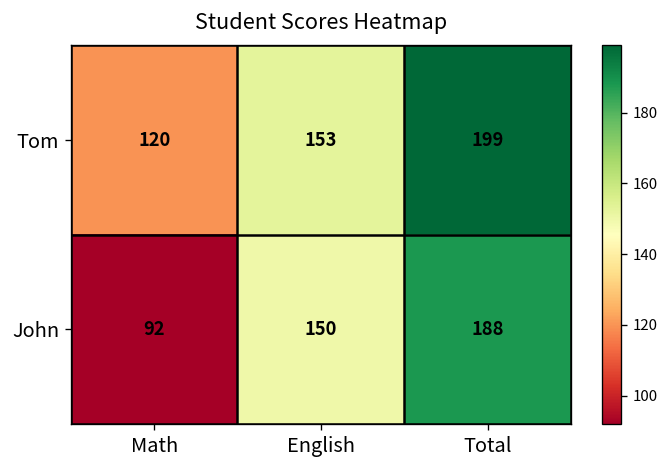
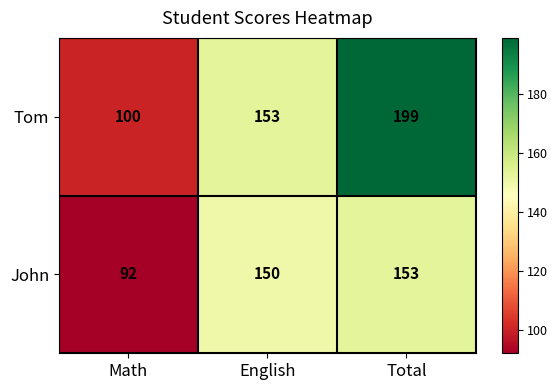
  {
    "Tom": {
-     "Math": 120,
+     "Math": 100,
      "English": 153,
      "Total": 199
    },
    "John": {
      "Math": 92,
      "English": 150,
-     "Total": 188
+     "Total": 153
    }
  }
